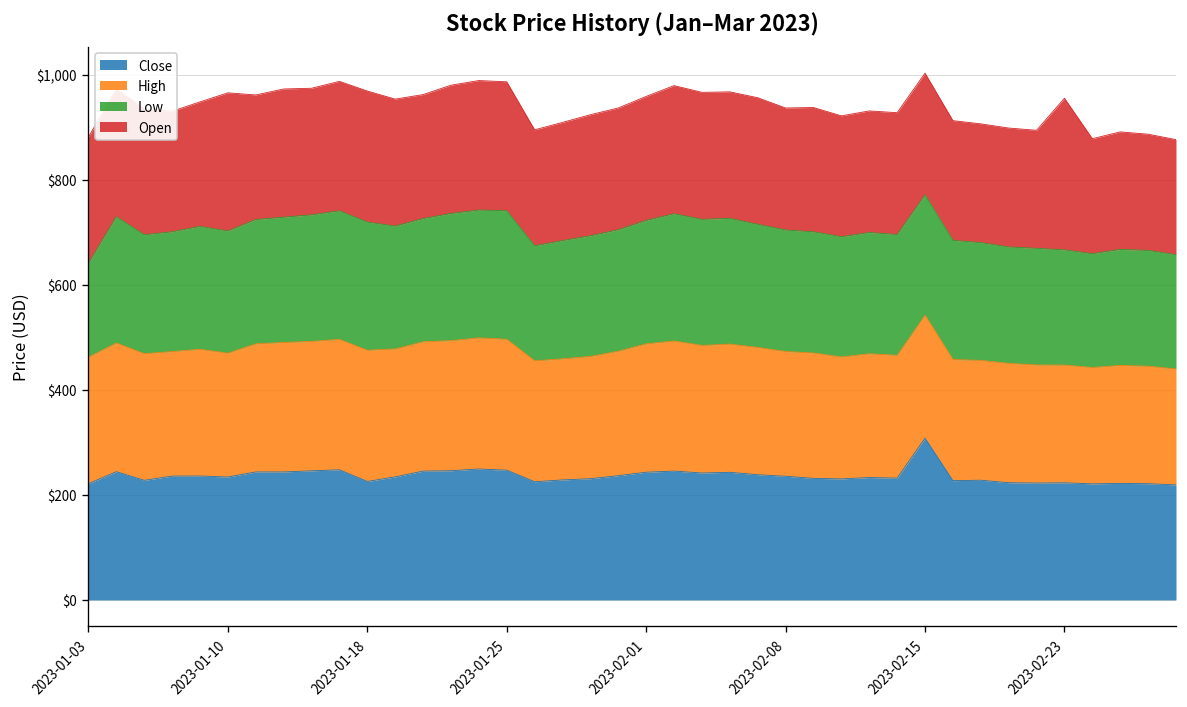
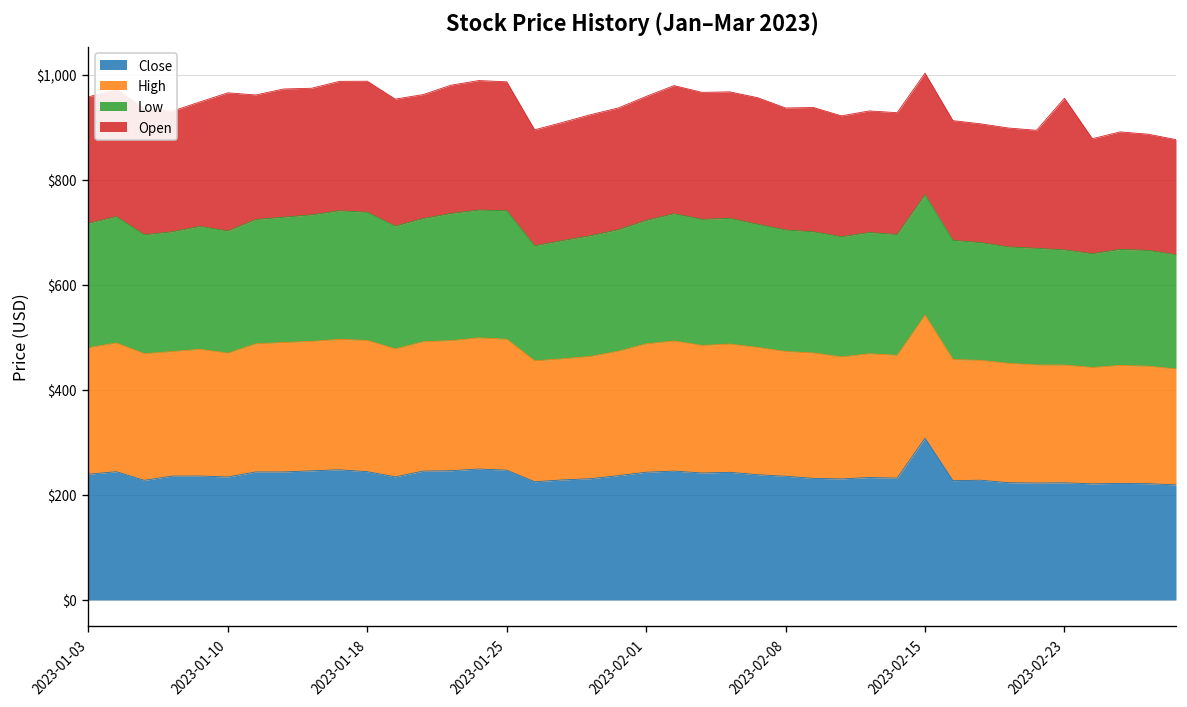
  {
    "Close": {
-     "2023-01-03": "$220",
+     "2023-01-03": "$240",
      "2023-01-10": "$230",
-     "2023-01-18": "$230",
+     "2023-01-18": "$240",
      "2023-01-25": "$250",
      "2023-02-01": "$240",
      "2023-02-08": "$240",
      "2023-02-15": "$310",
      "2023-02-23": "$220"
    },
    "High": {
      "2023-01-03": "$240",
      "2023-01-10": "$240",
      "2023-01-18": "$250",
      "2023-01-25": "$250",
      "2023-02-01": "$240",
      "2023-02-08": "$240",
      "2023-02-15": "$230",
      "2023-02-23": "$220"
    },
    "Low": {
-     "2023-01-03": "$180",
+     "2023-01-03": "$240",
      "2023-01-10": "$230",
      "2023-01-18": "$240",
      "2023-01-25": "$240",
      "2023-02-01": "$240",
      "2023-02-08": "$230",
      "2023-02-15": "$230",
      "2023-02-23": "$220"
    },
    "Open": {
      "2023-01-03": "$240",
      "2023-01-10": "$260",
      "2023-01-18": "$250",
      "2023-01-25": "$250",
      "2023-02-01": "$240",
      "2023-02-08": "$230",
      "2023-02-15": "$230",
      "2023-02-23": "$290"
    }
  }
